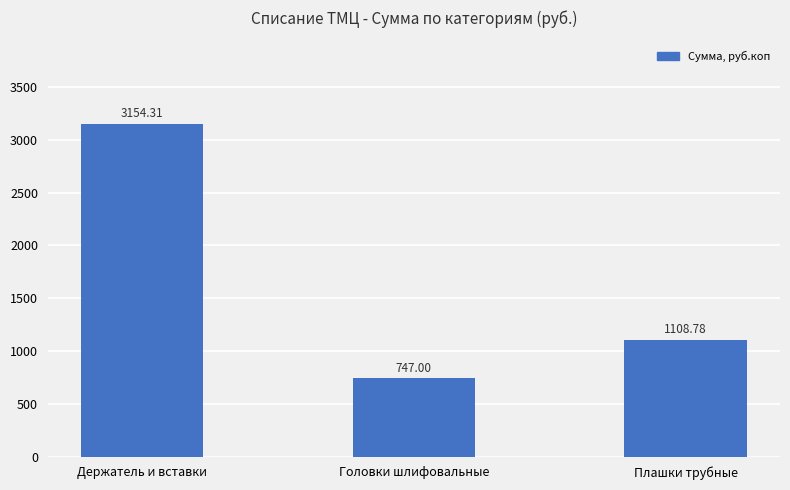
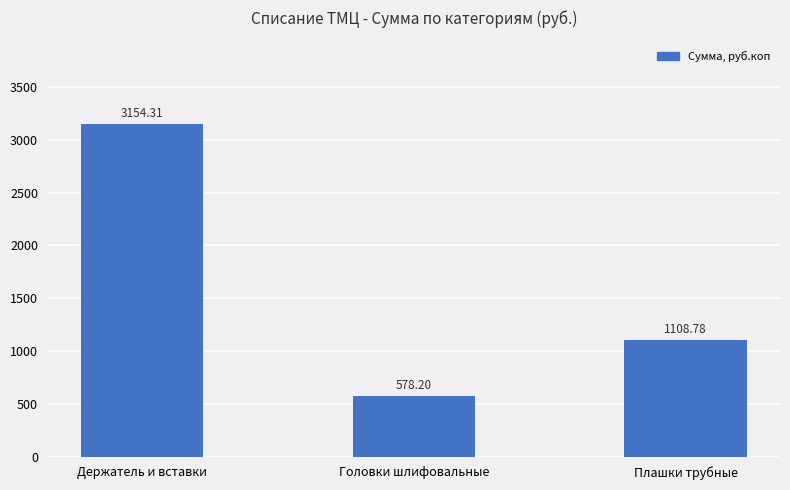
  {
    "Держатель и вставки": 3154.31,
-   "Головки шлифовальные": 747.00,
+   "Головки шлифовальные": 578.20,
    "Плашки трубные": 1108.78
  }
